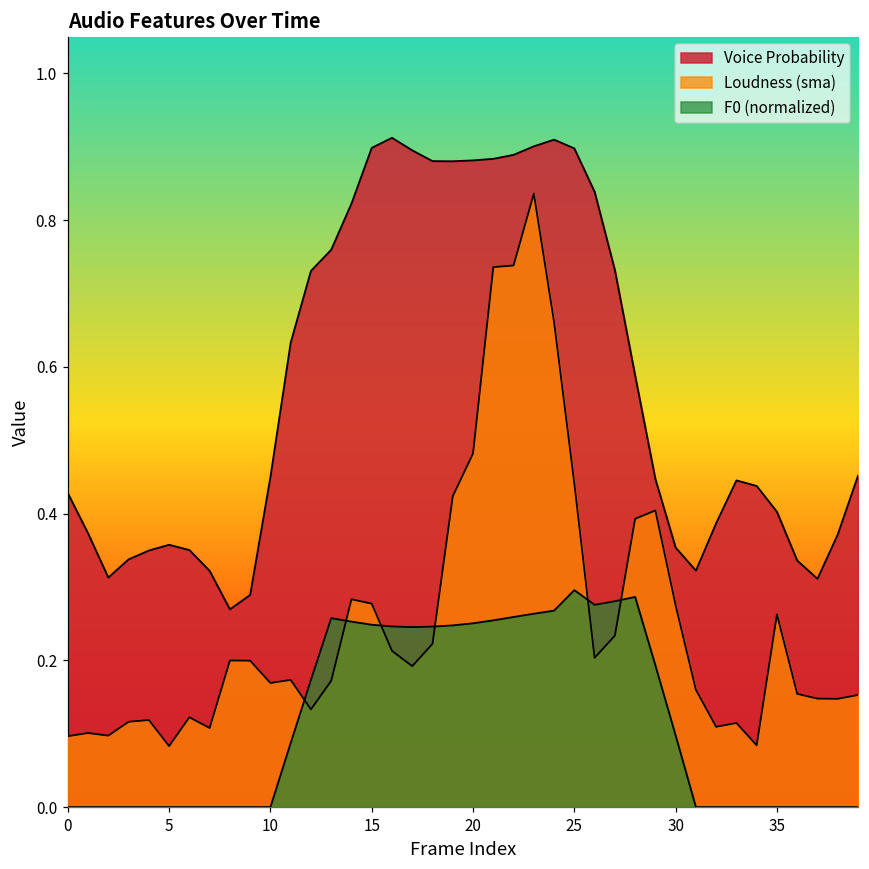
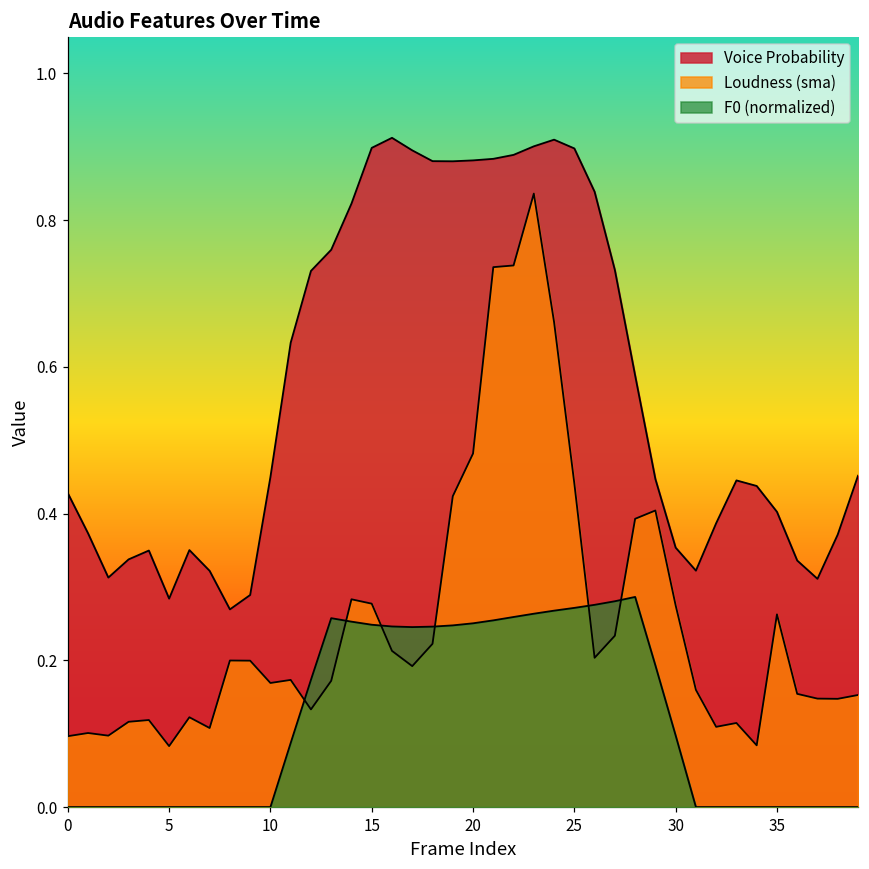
  {
    "Voice Probability": {
      "0": 0.43,
-     "5": 0.36,
+     "5": 0.28,
      "10": 0.45,
      "15": 0.90,
      "20": 0.88,
      "25": 0.90,
      "30": 0.35,
      "35": 0.40
    },
    "Loudness (sma)": {
      "0": 0.10,
      "5": 0.08,
      "10": 0.17,
      "15": 0.28,
      "20": 0.48,
      "25": 0.44,
      "30": 0.27,
      "35": 0.26
    },
    "F0 (normalized)": {
      "0": 0.00,
      "5": 0.00,
      "10": 0.00,
      "15": 0.25,
      "20": 0.25,
-     "25": 0.30,
+     "25": 0.27,
      "30": 0.10,
      "35": 0.00
    }
  }
